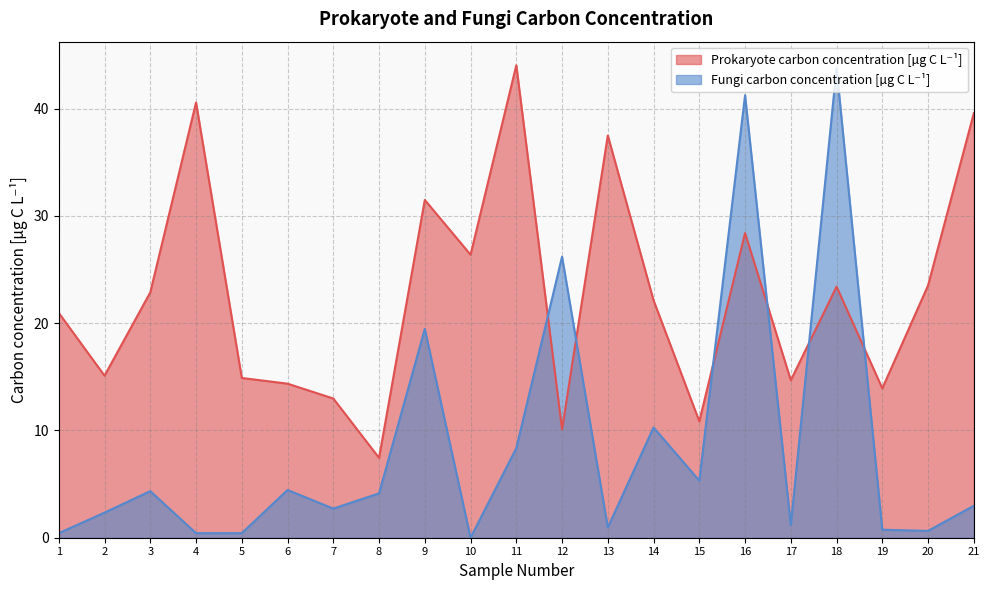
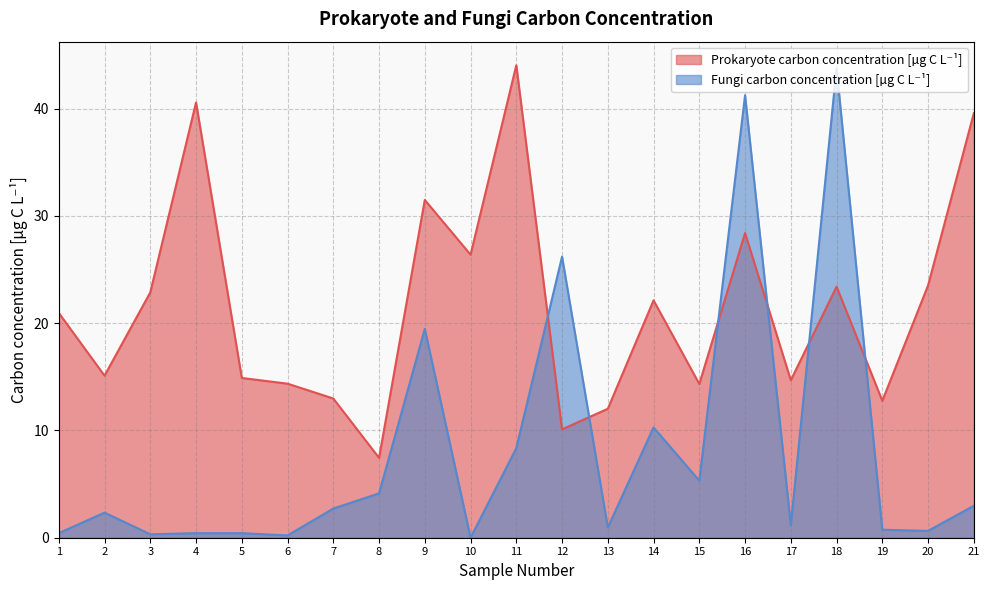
  {
    "Prokaryote carbon concentration [µg C L⁻¹]": {
      "1": 21.0,
      "2": 15.1,
      "3": 22.9,
      "4": 40.6,
      "5": 14.9,
      "6": 14.4,
      "7": 13.0,
      "8": 7.4,
      "9": 31.5,
      "10": 26.4,
      "11": 44.0,
      "12": 10.1,
-     "13": 37.5,
+     "13": 12.0,
      "14": 22.1,
-     "15": 10.9,
+     "15": 14.3,
      "16": 28.4,
      "17": 14.7,
      "18": 23.4,
-     "19": 13.9,
+     "19": 12.8,
      "20": 23.5,
      "21": 39.6
    },
    "Fungi carbon concentration [µg C L⁻¹]": {
      "1": 0.4,
      "2": 2.3,
-     "3": 4.3,
+     "3": 0.3,
      "4": 0.4,
      "5": 0.4,
-     "6": 4.5,
+     "6": 0.2,
      "7": 2.7,
      "8": 4.1,
      "9": 19.5,
      "10": 0.0,
      "11": 8.4,
      "12": 26.2,
      "13": 1.0,
      "14": 10.3,
      "15": 5.3,
      "16": 41.2,
      "17": 1.2,
      "19": 0.7,
      "20": 0.6,
      "21": 3.0
    }
  }
